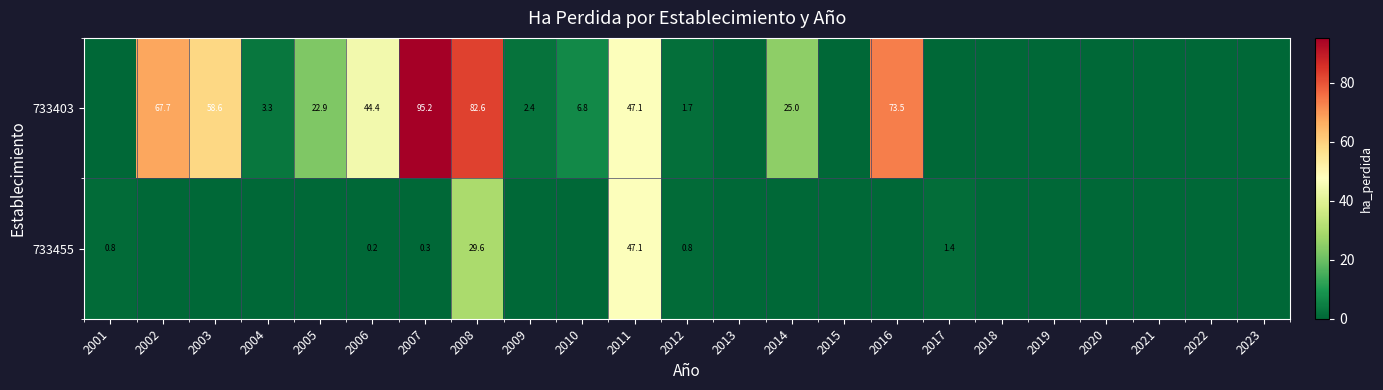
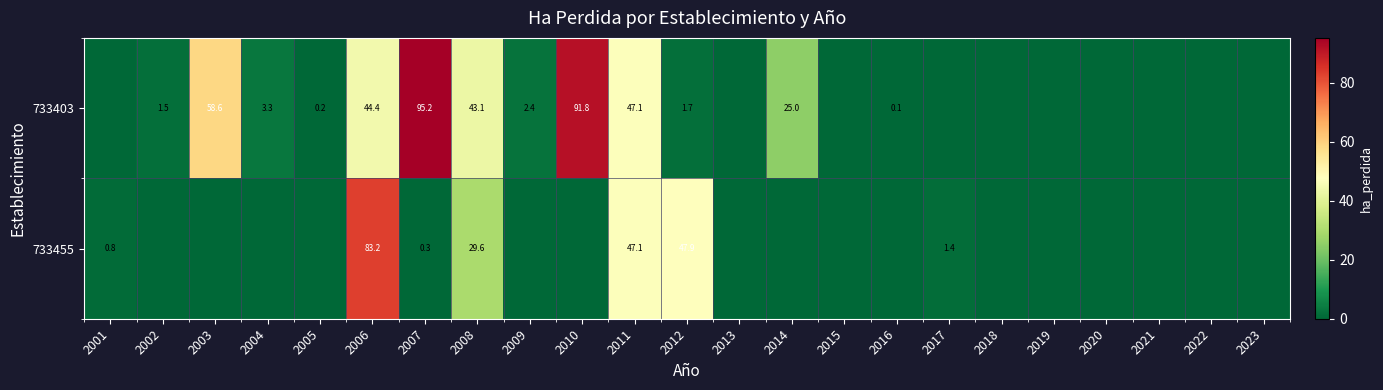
  {
    "733403": {
-     "2002": 67.7,
+     "2002": 1.5,
      "2003": 58.6,
      "2004": 3.3,
-     "2005": 22.9,
+     "2005": 0.2,
      "2006": 44.4,
      "2007": 95.2,
-     "2008": 82.6,
+     "2008": 43.1,
      "2009": 2.4,
-     "2010": 6.8,
+     "2010": 91.8,
      "2011": 47.1,
      "2012": 1.7,
      "2014": 25.0,
-     "2016": 73.5
+     "2016": 0.1
    },
    "733455": {
      "2001": 0.8,
-     "2006": 0.2,
+     "2006": 83.2,
      "2007": 0.3,
      "2008": 29.6,
      "2011": 47.1,
-     "2012": 0.8,
+     "2012": 47.9,
      "2017": 1.4
    }
  }
